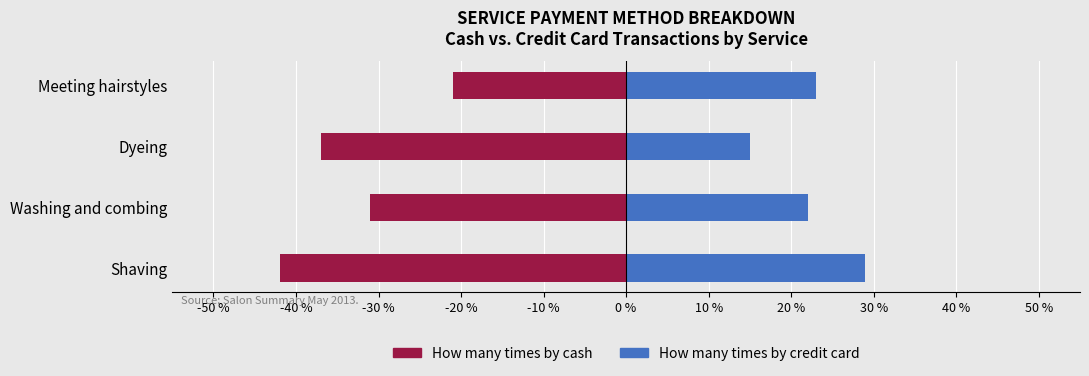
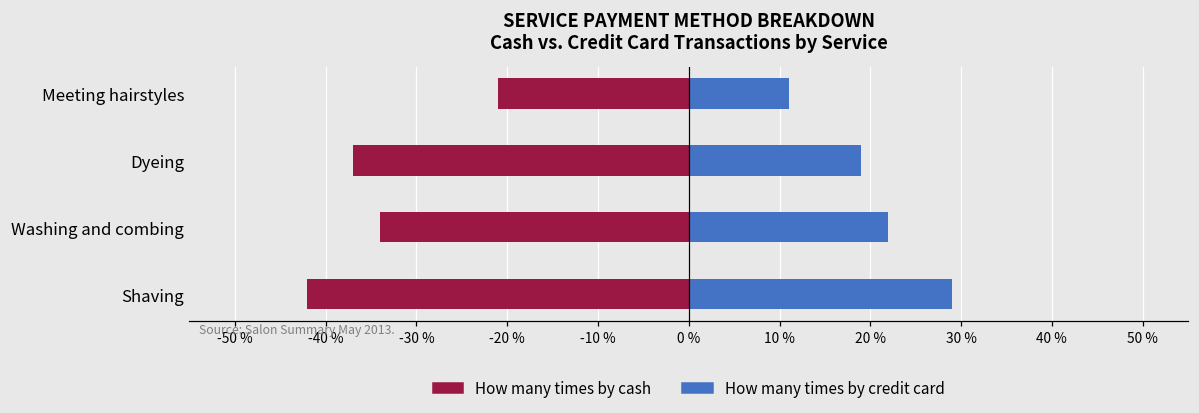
  {
    "How many times by cash": {
      "Meeting hairstyles": "-21 %",
      "Dyeing": "-37 %",
-     "Washing and combing": "-31 %",
+     "Washing and combing": "-34 %",
      "Shaving": "-42 %"
    },
    "How many times by credit card": {
-     "Meeting hairstyles": "23 %",
-     "Dyeing": "15 %",
+     "Meeting hairstyles": "11 %",
+     "Dyeing": "19 %",
      "Washing and combing": "22 %",
      "Shaving": "29 %"
    }
  }
